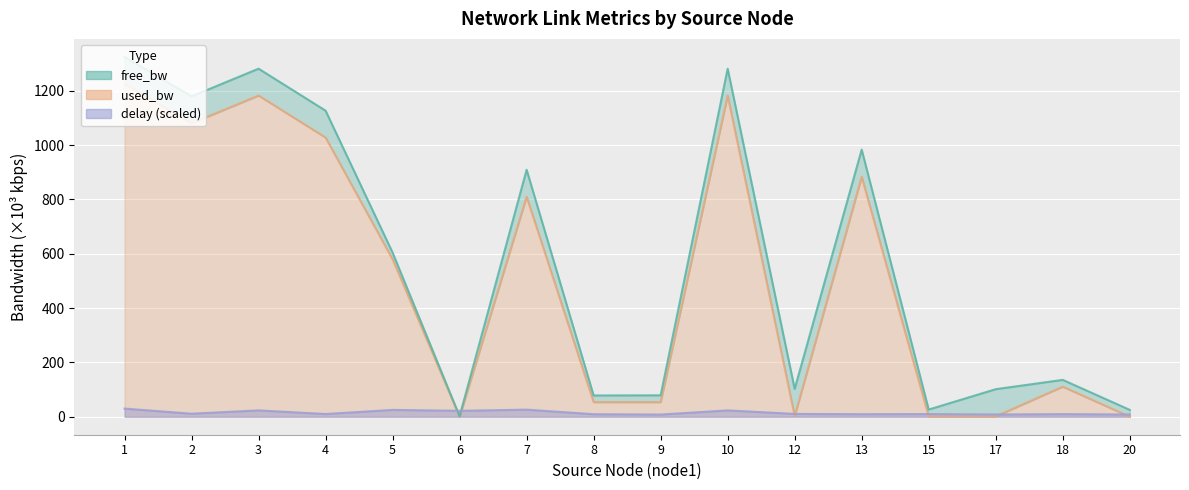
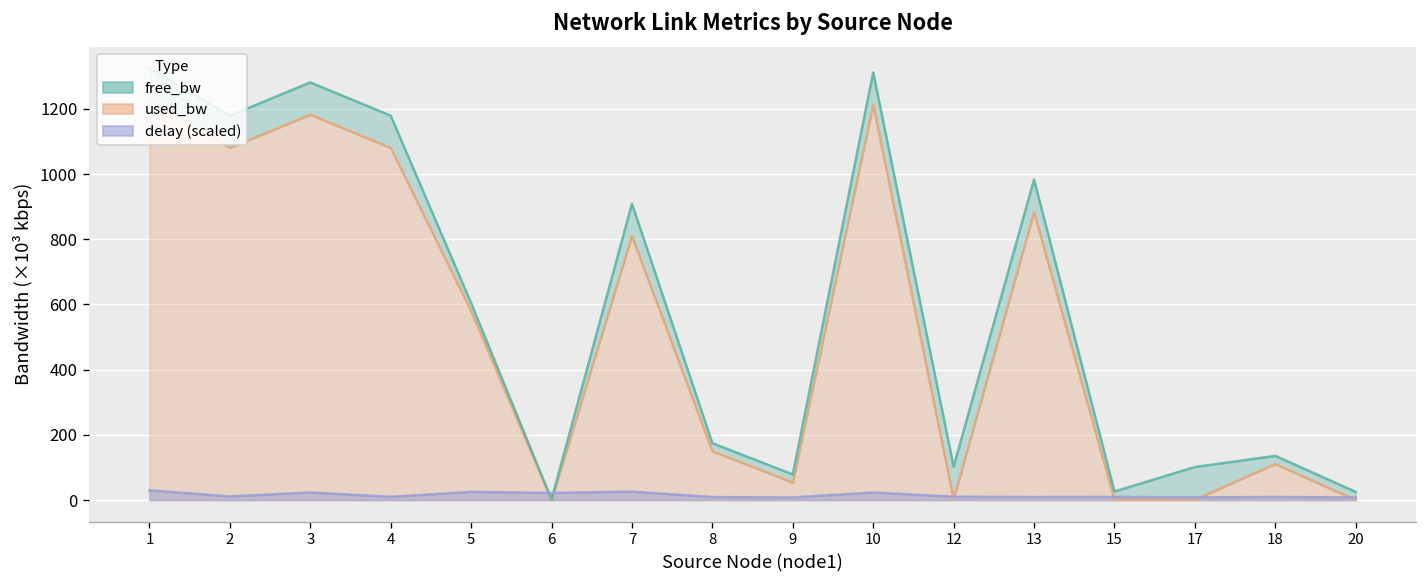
  {
    "used_bw": {
      "3": 1180,
-     "4": 1030,
+     "4": 1080,
      "5": 580,
      "7": 810,
-     "8": 50,
+     "8": 150,
      "9": 50,
-     "10": 1180,
+     "10": 1210,
      "13": 880,
      "18": 110
    }
  }
